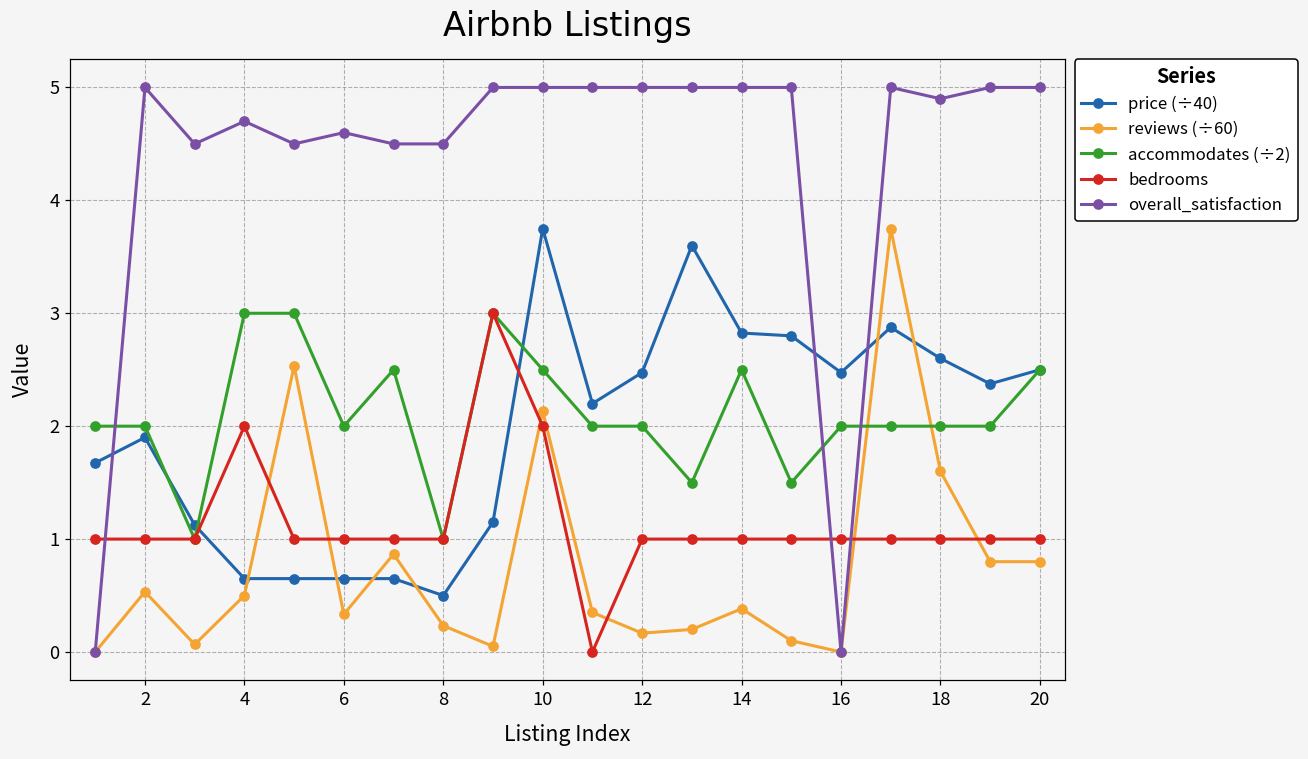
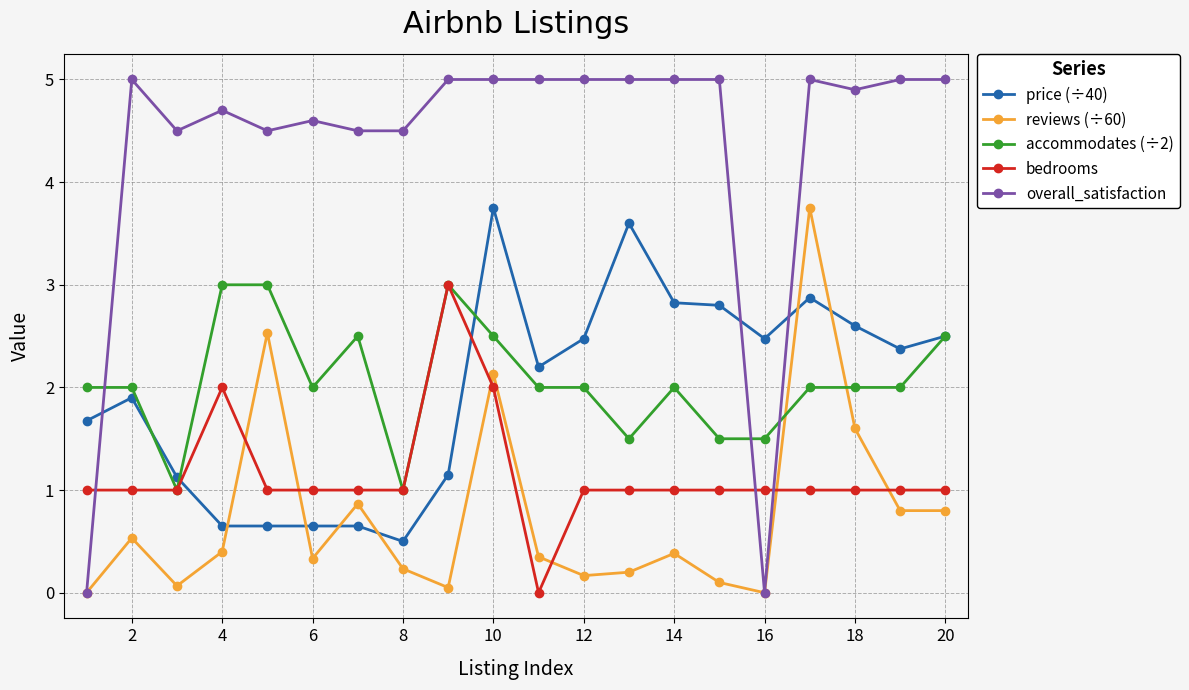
  {
    "price (÷40)": {
      "2": 1.90,
      "4": 0.65,
      "6": 0.65,
      "8": 0.50,
      "10": 3.75,
      "12": 2.48,
      "14": 2.83,
      "16": 2.48,
      "18": 2.60
    },
    "reviews (÷60)": {
      "2": 0.53,
-     "4": 0.50,
+     "4": 0.40,
      "6": 0.33,
      "8": 0.23,
      "10": 2.13,
      "12": 0.17,
      "14": 0.38,
      "18": 1.60,
      "20": 0.80
    },
    "accommodates (÷2)": {
      "2": 2.00,
      "4": 3.00,
      "6": 2.00,
      "10": 2.50,
      "12": 2.00,
-     "14": 2.50,
-     "16": 2.00,
+     "14": 2.00,
+     "16": 1.50,
      "18": 2.00
    },
    "bedrooms": {
      "2": 1.00,
      "4": 2.00,
      "6": 1.00,
      "10": 2.00,
      "12": 1.00,
      "14": 1.00,
      "16": 1.00,
      "18": 1.00,
      "20": 1.00
    },
    "overall_satisfaction": {
      "2": 5.00,
      "4": 4.70,
      "6": 4.60,
      "8": 4.50,
      "10": 5.00,
      "12": 5.00,
      "14": 5.00,
      "18": 4.90,
      "20": 5.00
    }
  }
